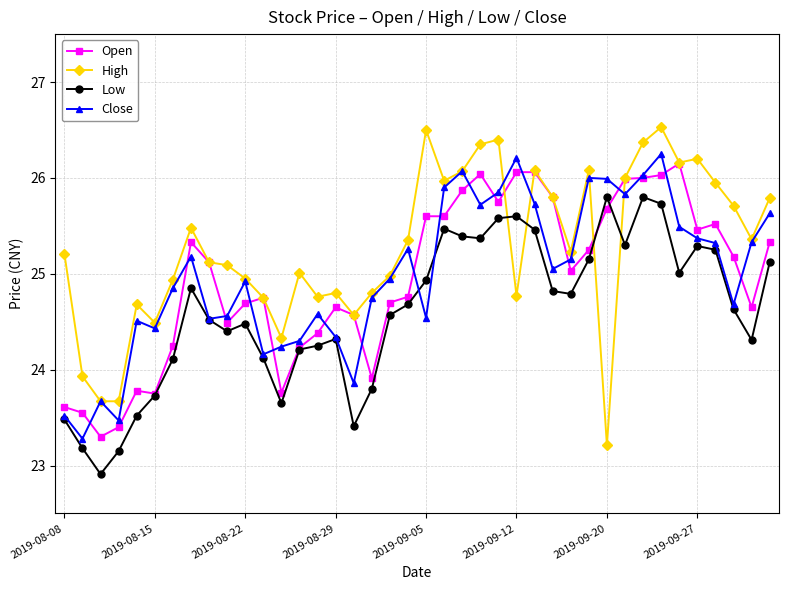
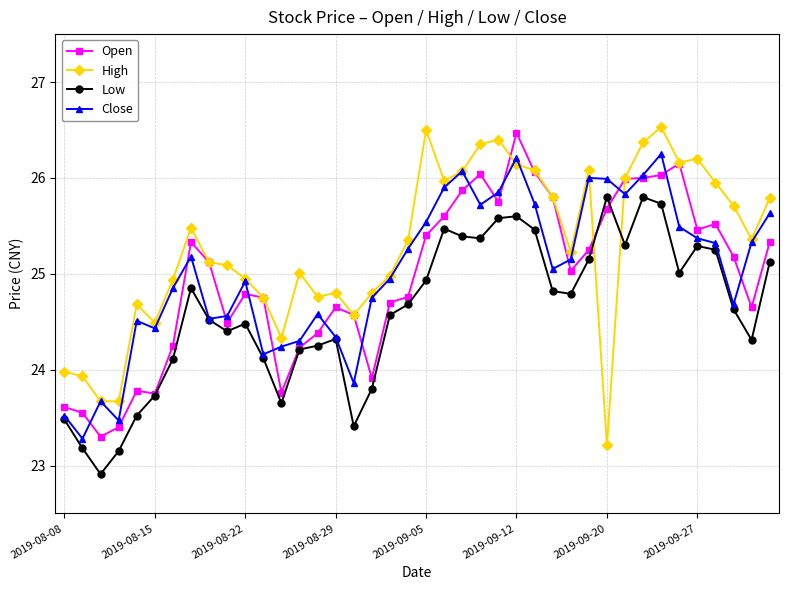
  {
    "Open": {
      "2019-08-08": 23.6,
-     "2019-08-22": 24.7,
+     "2019-08-22": 24.8,
      "2019-08-29": 24.7,
-     "2019-09-05": 25.6,
-     "2019-09-12": 26.1,
+     "2019-09-05": 25.4,
+     "2019-09-12": 26.5,
      "2019-09-20": 25.7,
      "2019-09-27": 25.5
    },
    "High": {
-     "2019-08-08": 25.2,
+     "2019-08-08": 24.0,
      "2019-08-15": 24.5,
      "2019-08-22": 25.0,
      "2019-08-29": 24.8,
      "2019-09-05": 26.5,
-     "2019-09-12": 24.8,
+     "2019-09-12": 26.1,
      "2019-09-20": 23.2,
      "2019-09-27": 26.2
    },
    "Low": {
      "2019-08-08": 23.5,
      "2019-08-22": 24.5,
      "2019-09-05": 24.9,
      "2019-09-12": 25.6,
      "2019-09-20": 25.8,
      "2019-09-27": 25.3
    },
    "Close": {
      "2019-08-08": 23.5,
      "2019-08-15": 24.4,
      "2019-08-22": 24.9,
-     "2019-09-05": 24.5,
+     "2019-09-05": 25.5,
      "2019-09-12": 26.2,
      "2019-09-20": 26.0,
      "2019-09-27": 25.4
    }
  }
